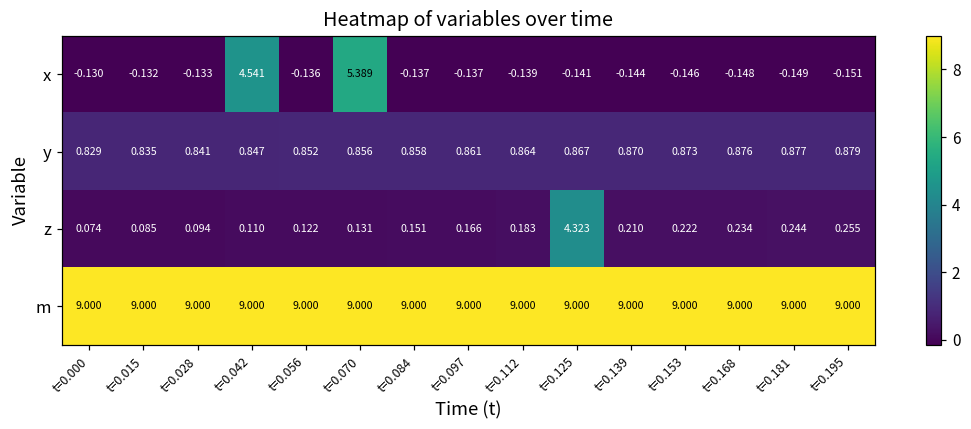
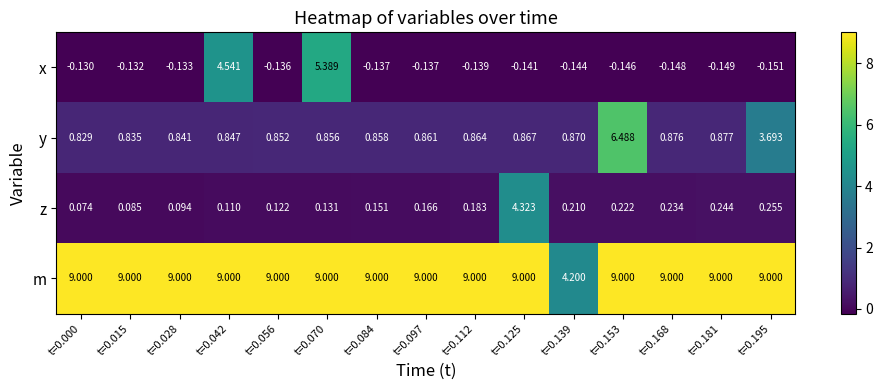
  {
    "x": {
      "t=0.000": -0.130,
      "t=0.015": -0.132,
      "t=0.028": -0.133,
      "t=0.042": 4.541,
      "t=0.056": -0.136,
      "t=0.070": 5.389,
      "t=0.084": -0.137,
      "t=0.097": -0.137,
      "t=0.112": -0.139,
      "t=0.125": -0.141,
      "t=0.139": -0.144,
      "t=0.153": -0.146,
      "t=0.168": -0.148,
      "t=0.181": -0.149,
      "t=0.195": -0.151
    },
    "y": {
      "t=0.000": 0.829,
      "t=0.015": 0.835,
      "t=0.028": 0.841,
      "t=0.042": 0.847,
      "t=0.056": 0.852,
      "t=0.070": 0.856,
      "t=0.084": 0.858,
      "t=0.097": 0.861,
      "t=0.112": 0.864,
      "t=0.125": 0.867,
      "t=0.139": 0.870,
-     "t=0.153": 0.873,
+     "t=0.153": 6.488,
      "t=0.168": 0.876,
      "t=0.181": 0.877,
-     "t=0.195": 0.879
+     "t=0.195": 3.693
    },
    "z": {
      "t=0.000": 0.074,
      "t=0.015": 0.085,
      "t=0.028": 0.094,
      "t=0.042": 0.110,
      "t=0.056": 0.122,
      "t=0.070": 0.131,
      "t=0.084": 0.151,
      "t=0.097": 0.166,
      "t=0.112": 0.183,
      "t=0.125": 4.323,
      "t=0.139": 0.210,
      "t=0.153": 0.222,
      "t=0.168": 0.234,
      "t=0.181": 0.244,
      "t=0.195": 0.255
    },
    "m": {
      "t=0.000": 9.000,
      "t=0.015": 9.000,
      "t=0.028": 9.000,
      "t=0.042": 9.000,
      "t=0.056": 9.000,
      "t=0.070": 9.000,
      "t=0.084": 9.000,
      "t=0.097": 9.000,
      "t=0.112": 9.000,
      "t=0.125": 9.000,
-     "t=0.139": 9.000,
+     "t=0.139": 4.200,
      "t=0.153": 9.000,
      "t=0.168": 9.000,
      "t=0.181": 9.000,
      "t=0.195": 9.000
    }
  }
